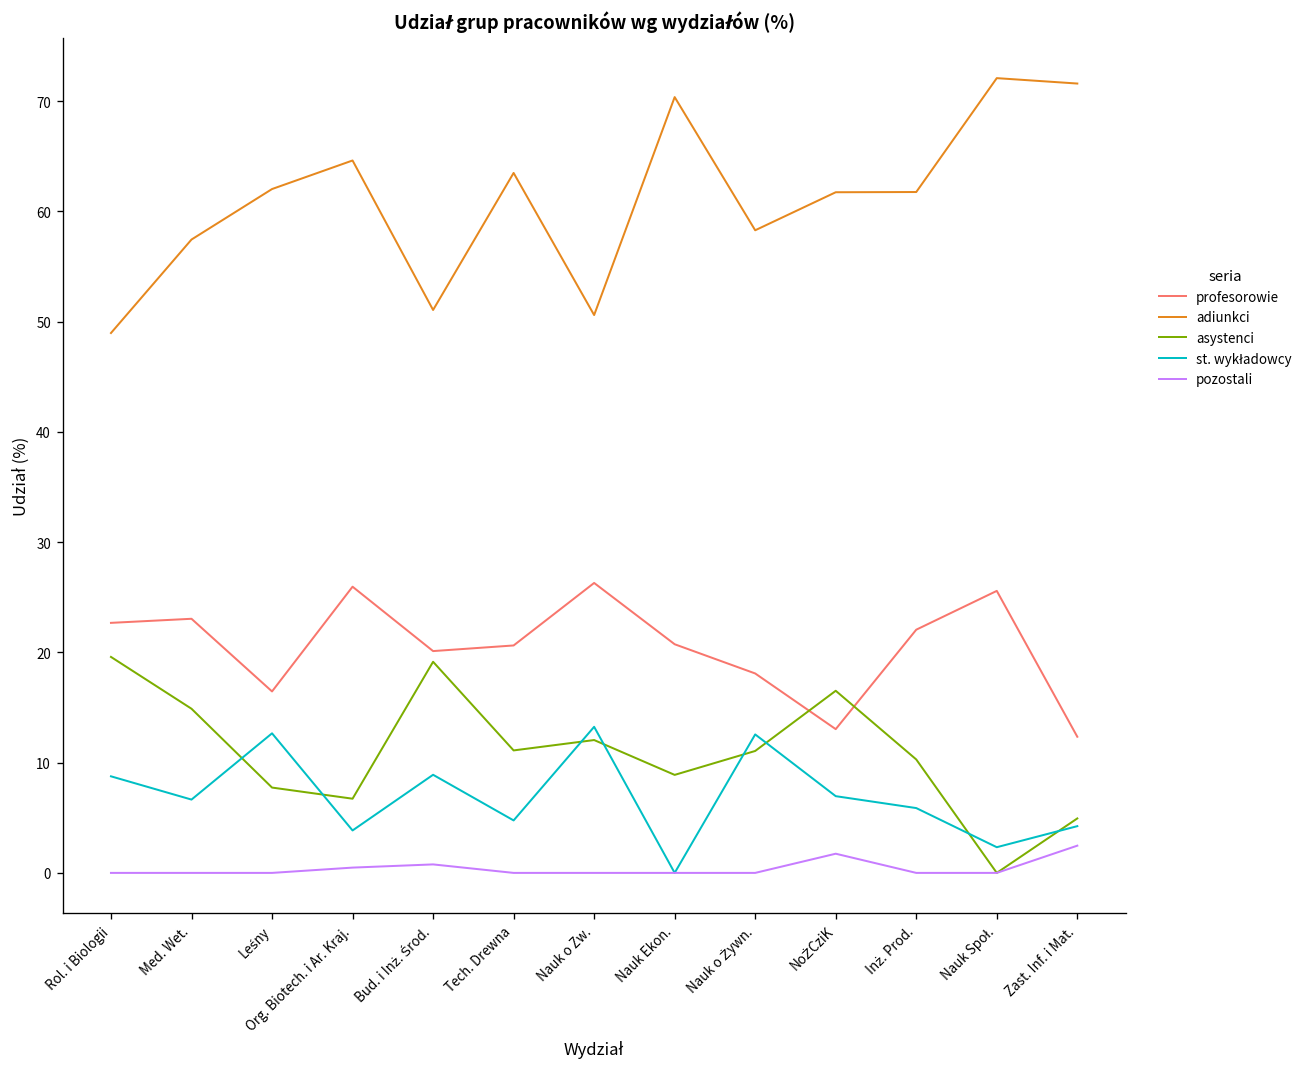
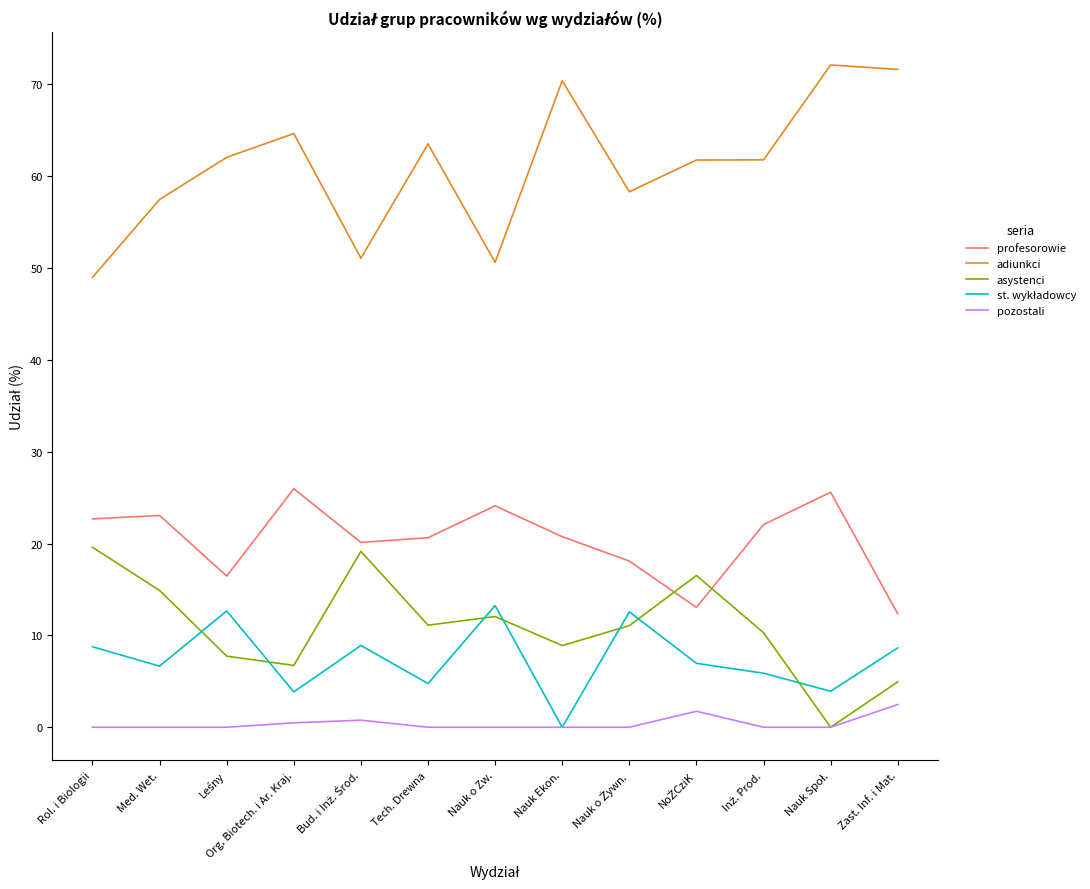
  {
    "profesorowie": {
      "Rol. i Biologii": 23,
      "Med. Wet.": 23,
      "Leśny": 16,
      "Org. Biotech. i Ar. Kraj.": 26,
      "Bud. i Inż. Środ.": 20,
      "Tech. Drewna": 21,
-     "Nauk o Zw.": 26,
+     "Nauk o Zw.": 24,
      "Nauk Ekon.": 21,
      "Nauk o Żywn.": 18,
      "NoŻCziK": 13,
      "Inż. Prod.": 22,
      "Nauk Społ.": 26,
      "Zast. Inf. i Mat.": 12
    },
    "adiunkci": {
      "Rol. i Biologii": 49,
      "Med. Wet.": 57,
      "Leśny": 62,
      "Org. Biotech. i Ar. Kraj.": 65,
      "Bud. i Inż. Środ.": 51,
      "Tech. Drewna": 63,
      "Nauk o Zw.": 51,
      "Nauk Ekon.": 70,
      "Nauk o Żywn.": 58,
      "NoŻCziK": 62,
      "Inż. Prod.": 62,
      "Nauk Społ.": 72,
      "Zast. Inf. i Mat.": 72
    },
    "asystenci": {
      "Rol. i Biologii": 20,
      "Med. Wet.": 15,
      "Leśny": 8,
      "Org. Biotech. i Ar. Kraj.": 7,
      "Bud. i Inż. Środ.": 19,
      "Tech. Drewna": 11,
      "Nauk o Zw.": 12,
      "Nauk Ekon.": 9,
      "Nauk o Żywn.": 11,
      "NoŻCziK": 17,
      "Inż. Prod.": 10,
      "Zast. Inf. i Mat.": 5
    },
    "st. wykładowcy": {
      "Rol. i Biologii": 9,
      "Med. Wet.": 7,
      "Leśny": 13,
      "Org. Biotech. i Ar. Kraj.": 4,
      "Bud. i Inż. Środ.": 9,
      "Tech. Drewna": 5,
      "Nauk o Zw.": 13,
      "Nauk o Żywn.": 13,
      "NoŻCziK": 7,
      "Inż. Prod.": 6,
-     "Nauk Społ.": 2,
-     "Zast. Inf. i Mat.": 4
+     "Nauk Społ.": 4,
+     "Zast. Inf. i Mat.": 9
    },
    "pozostali": {
      "Rol. i Biologii": 0,
      "Med. Wet.": 0,
      "Leśny": 0,
      "Org. Biotech. i Ar. Kraj.": 0,
      "Bud. i Inż. Środ.": 1,
      "Tech. Drewna": 0,
      "Nauk o Zw.": 0,
      "Nauk o Żywn.": 0,
      "NoŻCziK": 2,
      "Inż. Prod.": 0,
      "Zast. Inf. i Mat.": 2
    }
  }
